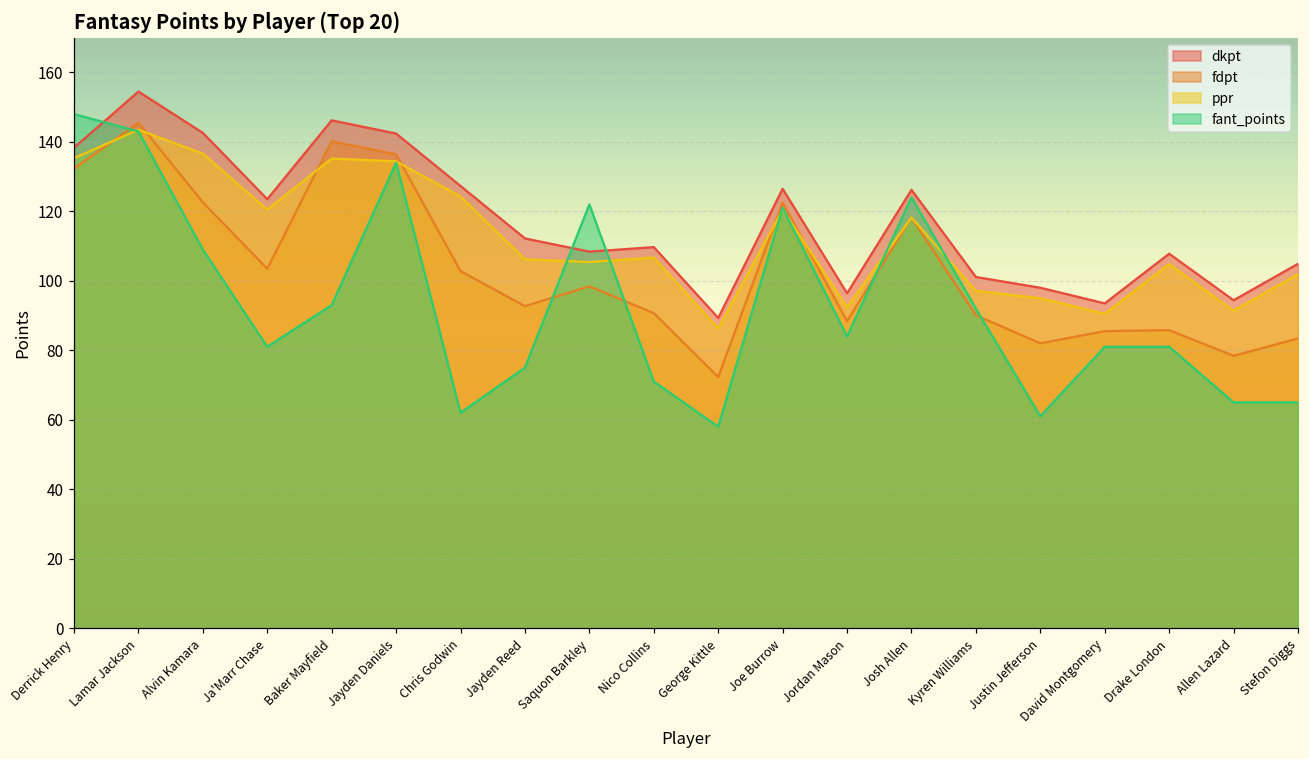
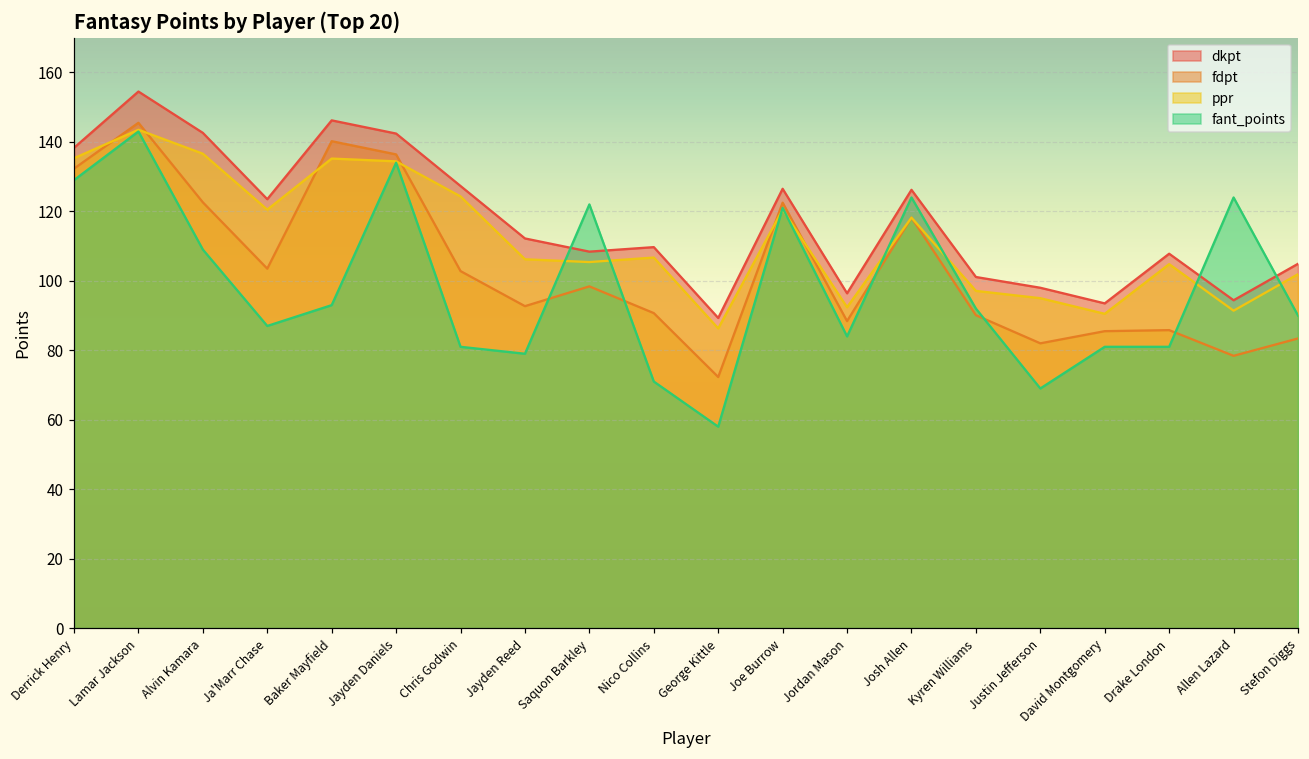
  {
    "fant_points": {
-     "Derrick Henry": 148,
+     "Derrick Henry": 129,
      "Alvin Kamara": 109,
-     "Ja'Marr Chase": 81,
+     "Ja'Marr Chase": 87,
      "Baker Mayfield": 93,
-     "Chris Godwin": 62,
-     "Jayden Reed": 75,
+     "Chris Godwin": 81,
+     "Jayden Reed": 79,
      "Saquon Barkley": 122,
      "Nico Collins": 71,
      "George Kittle": 58,
      "Jordan Mason": 84,
      "Josh Allen": 124,
      "Kyren Williams": 92,
-     "Justin Jefferson": 61,
+     "Justin Jefferson": 69,
      "David Montgomery": 81,
      "Drake London": 81,
-     "Allen Lazard": 65,
-     "Stefon Diggs": 65
+     "Allen Lazard": 124,
+     "Stefon Diggs": 90
    }
  }
